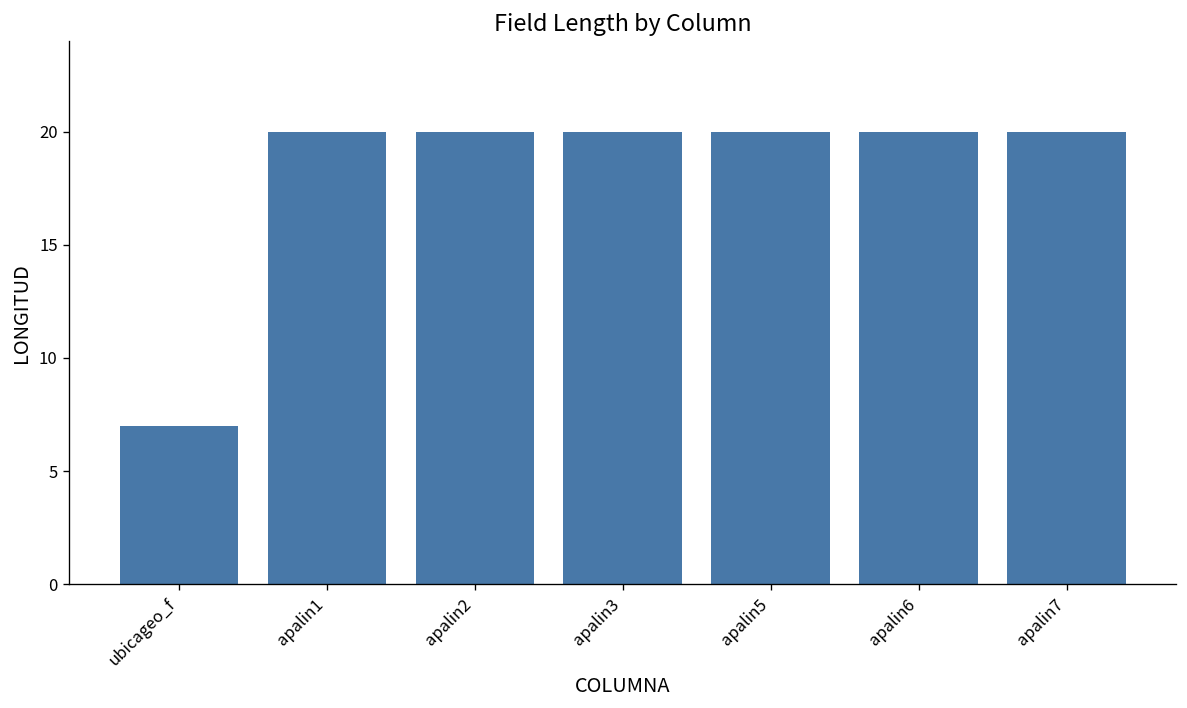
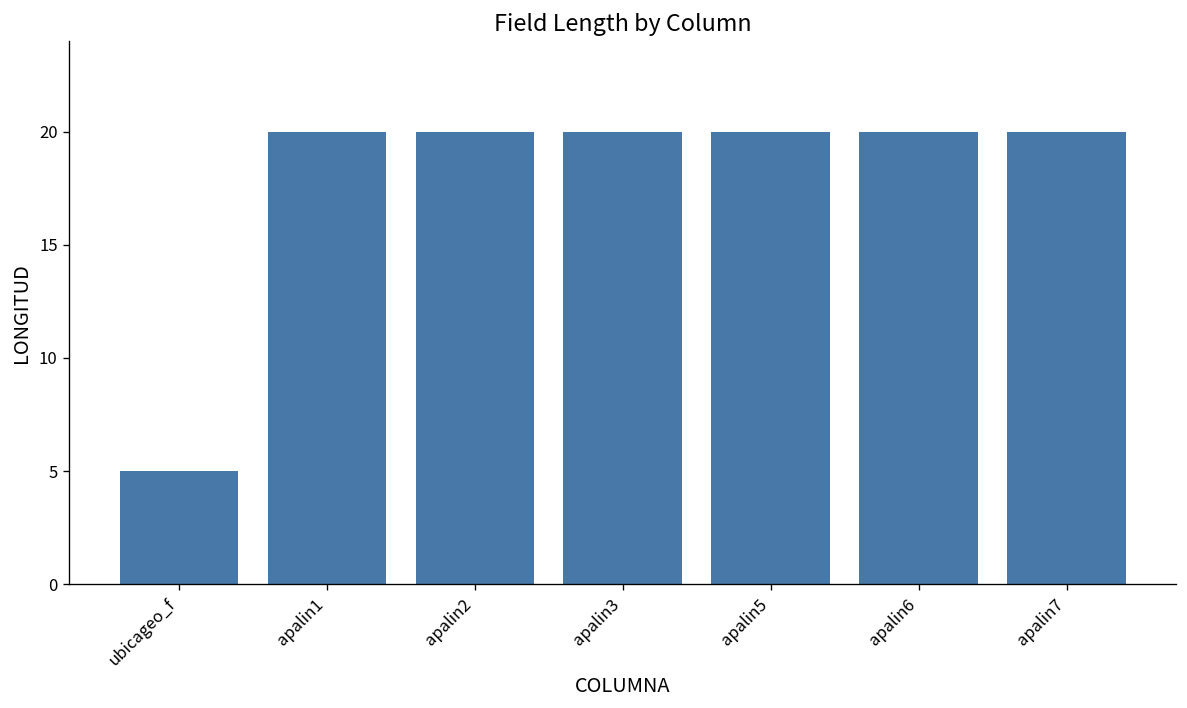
  {
-   "ubicageo_f": 7,
+   "ubicageo_f": 5,
    "apalin1": 20,
    "apalin2": 20,
    "apalin3": 20,
    "apalin5": 20,
    "apalin6": 20,
    "apalin7": 20
  }
